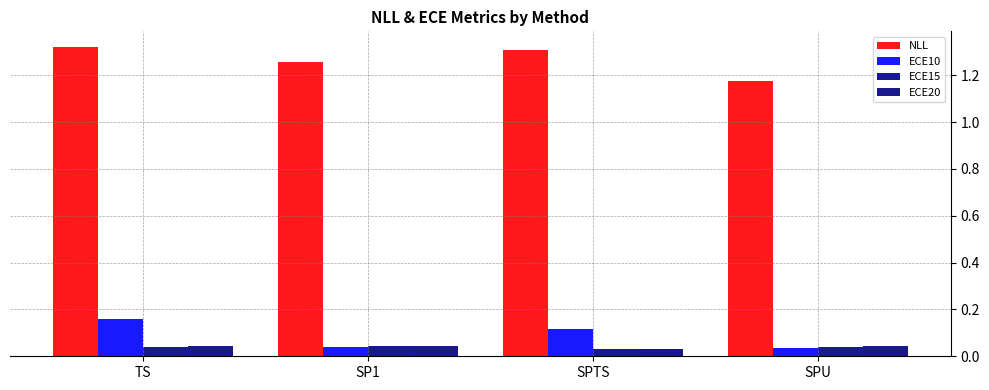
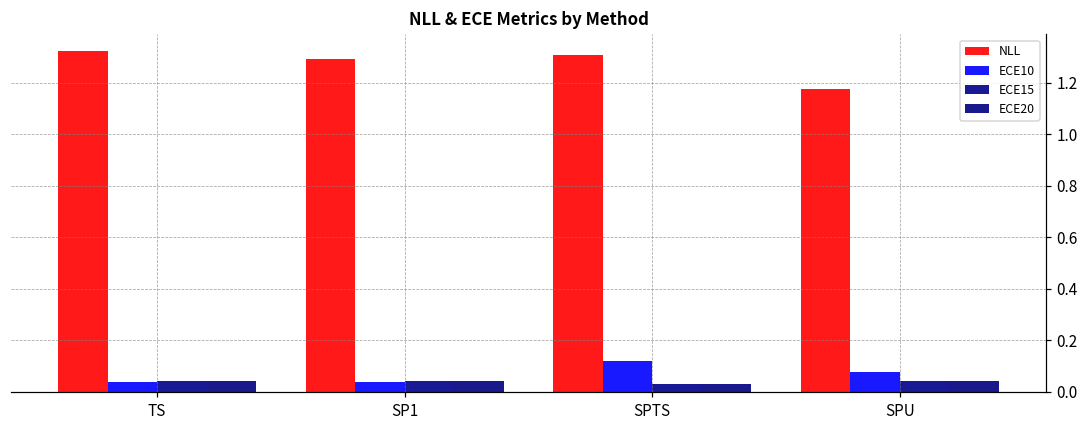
  {
    "NLL": {
      "TS": 1.32,
-     "SP1": 1.26,
+     "SP1": 1.29,
      "SPTS": 1.31,
      "SPU": 1.17
    },
    "ECE10": {
-     "TS": 0.16,
+     "TS": 0.04,
      "SP1": 0.04,
      "SPTS": 0.12,
-     "SPU": 0.04
+     "SPU": 0.08
    }
  }
